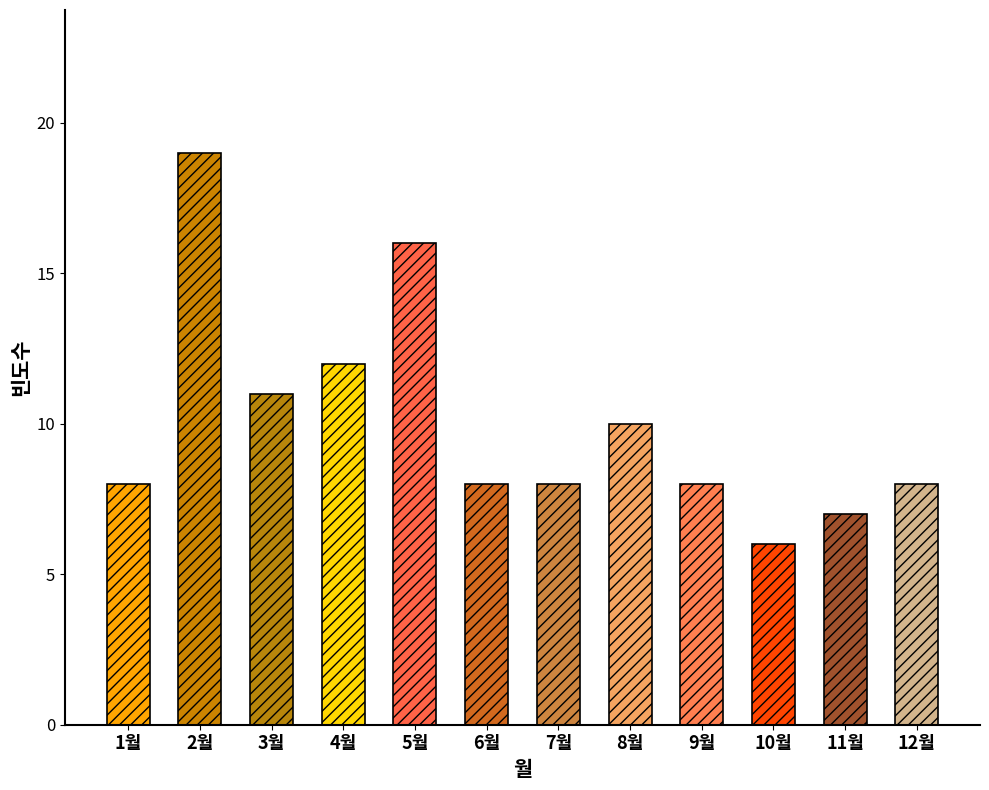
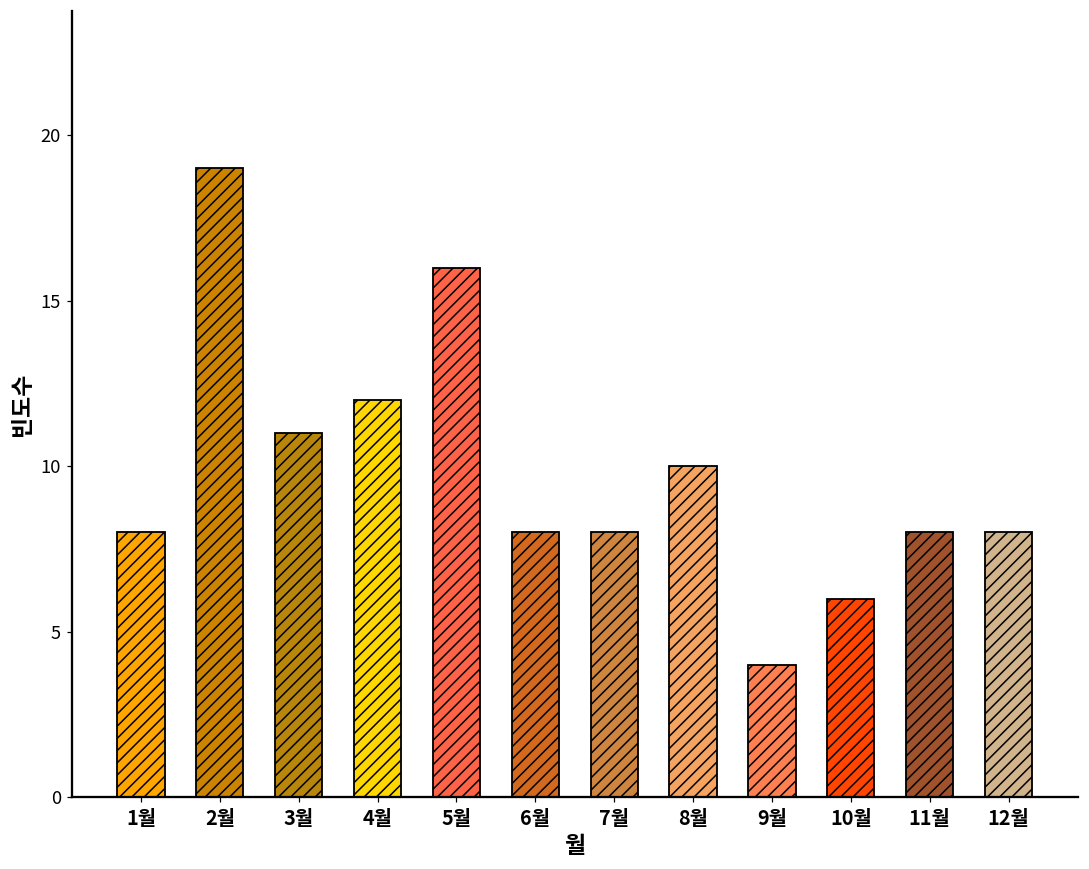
  {
    "1월": 8,
    "2월": 19,
    "3월": 11,
    "4월": 12,
    "5월": 16,
    "6월": 8,
    "7월": 8,
    "8월": 10,
-   "9월": 8,
+   "9월": 4,
    "10월": 6,
-   "11월": 7,
+   "11월": 8,
    "12월": 8
  }
